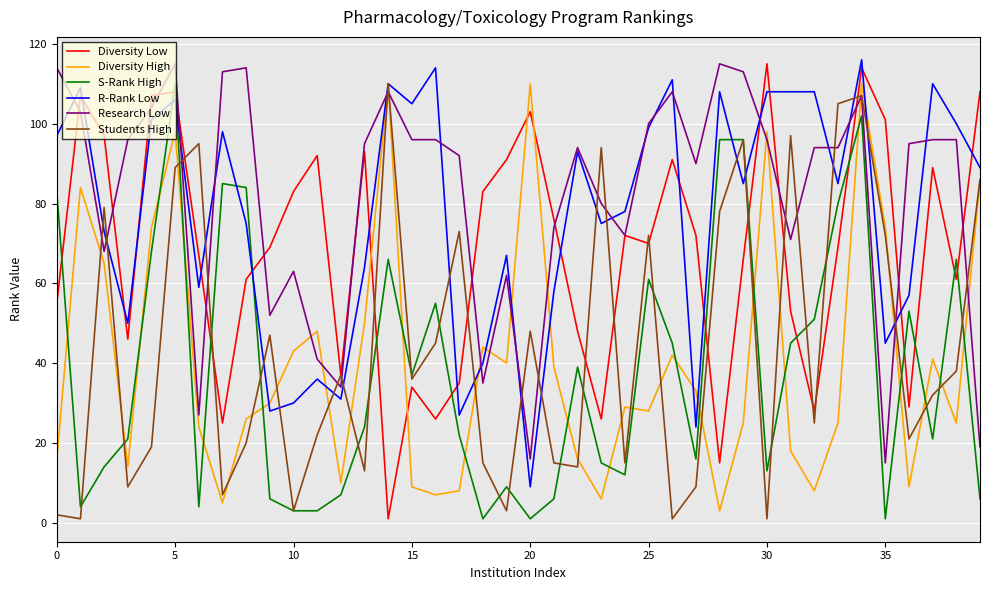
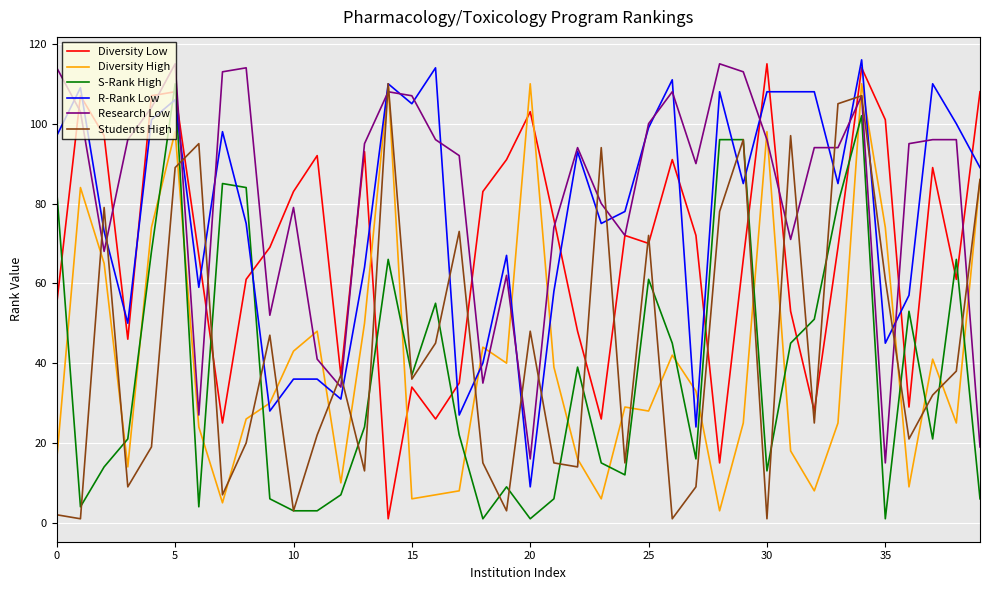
  {
    "Diversity Low": {
      "0": 55,
      "10": 83,
      "15": 34,
      "20": 103,
      "25": 70,
      "30": 115,
      "35": 101
    },
    "Diversity High": {
      "0": 16,
      "10": 43,
-     "15": 9,
+     "15": 6,
      "20": 110,
      "25": 28,
      "30": 98,
      "35": 74
    },
    "S-Rank High": {
      "0": 83,
      "15": 37,
      "20": 1,
      "25": 61,
      "30": 13,
      "35": 1
    },
    "R-Rank Low": {
      "0": 97,
-     "10": 30,
+     "10": 36,
      "15": 105,
      "20": 9,
      "25": 99,
      "30": 108,
      "35": 45
    },
    "Research Low": {
      "0": 114,
-     "10": 63,
-     "15": 96,
+     "10": 79,
+     "15": 107,
      "20": 16,
      "25": 100,
      "30": 96,
      "35": 15
    },
    "Students High": {
      "0": 2,
      "5": 89,
      "15": 36,
      "20": 48,
      "25": 72,
      "30": 1,
-     "35": 72
+     "35": 61
    }
  }
